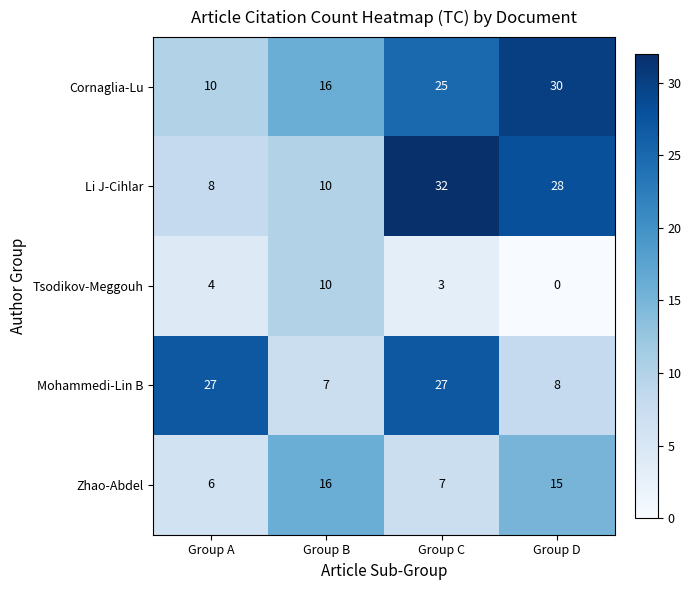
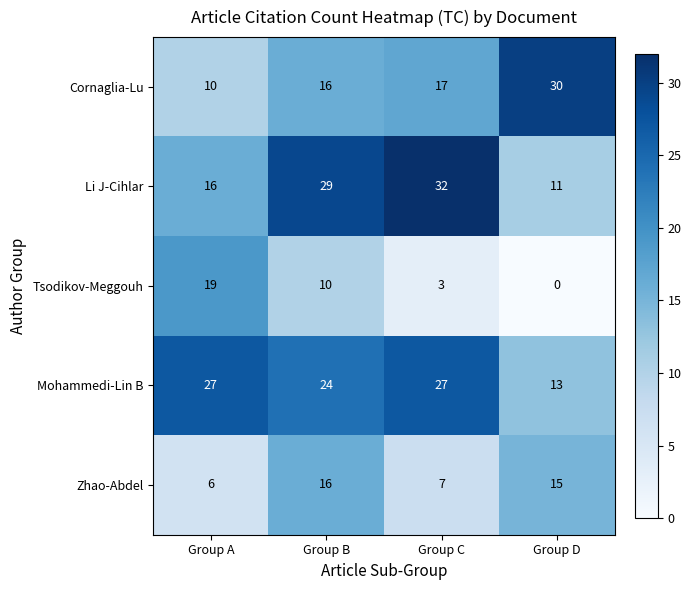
  {
    "Cornaglia-Lu": {
      "Group A": 10,
      "Group B": 16,
-     "Group C": 25,
+     "Group C": 17,
      "Group D": 30
    },
    "Li J-Cihlar": {
-     "Group A": 8,
-     "Group B": 10,
+     "Group A": 16,
+     "Group B": 29,
      "Group C": 32,
-     "Group D": 28
+     "Group D": 11
    },
    "Tsodikov-Meggouh": {
-     "Group A": 4,
+     "Group A": 19,
      "Group B": 10,
      "Group C": 3,
      "Group D": 0
    },
    "Mohammedi-Lin B": {
      "Group A": 27,
-     "Group B": 7,
+     "Group B": 24,
      "Group C": 27,
-     "Group D": 8
+     "Group D": 13
    },
    "Zhao-Abdel": {
      "Group A": 6,
      "Group B": 16,
      "Group C": 7,
      "Group D": 15
    }
  }
